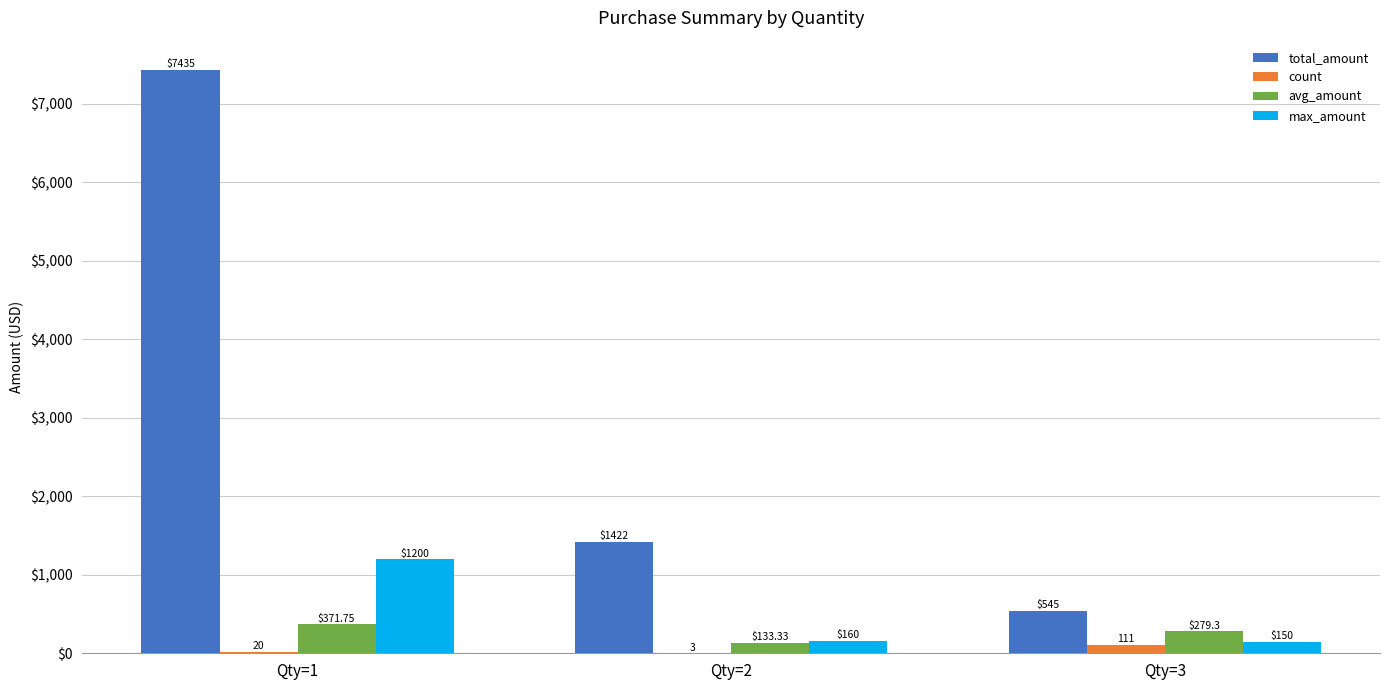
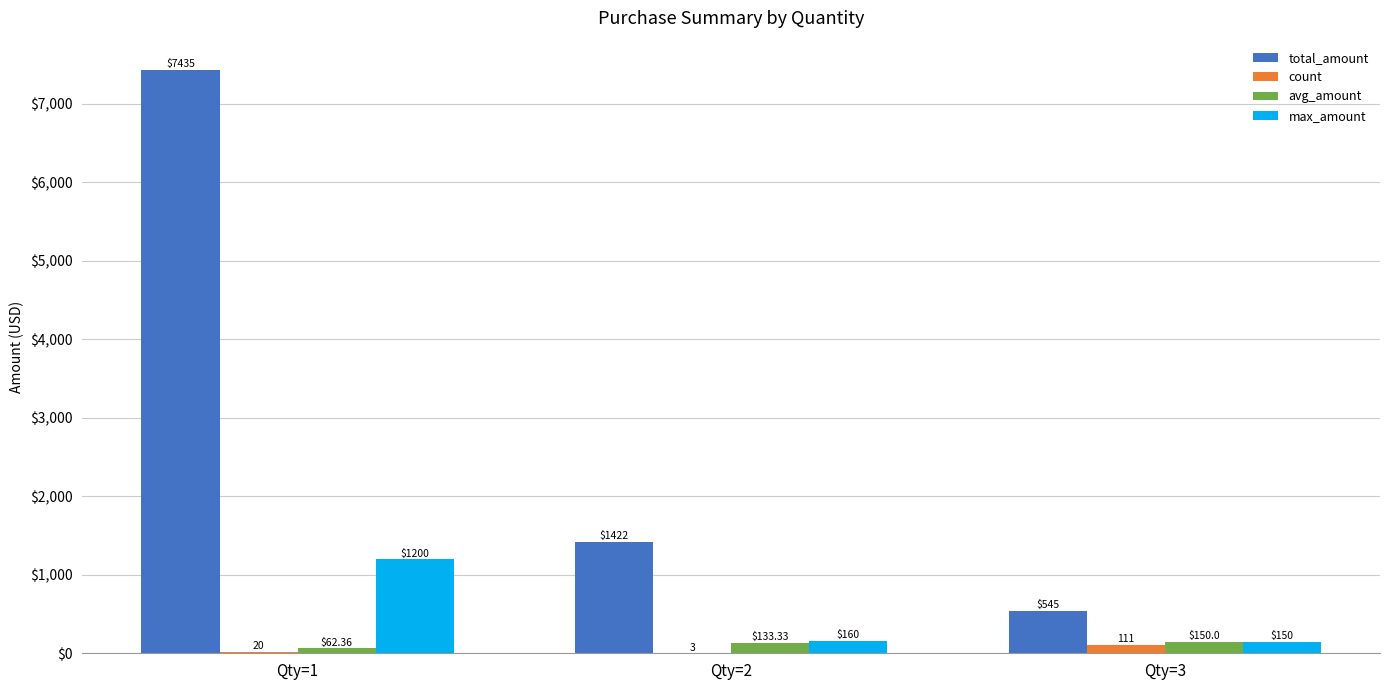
  {
    "total_amount": {
      "Qty=1": "$7435",
      "Qty=2": "$1422",
      "Qty=3": "$545"
    },
    "count": {
      "Qty=1": "20",
      "Qty=2": "3",
      "Qty=3": "111"
    },
    "avg_amount": {
-     "Qty=1": "$371.75",
+     "Qty=1": "$62.36",
      "Qty=2": "$133.33",
-     "Qty=3": "$279.3"
+     "Qty=3": "$150.0"
    },
    "max_amount": {
      "Qty=1": "$1200",
      "Qty=2": "$160",
      "Qty=3": "$150"
    }
  }
